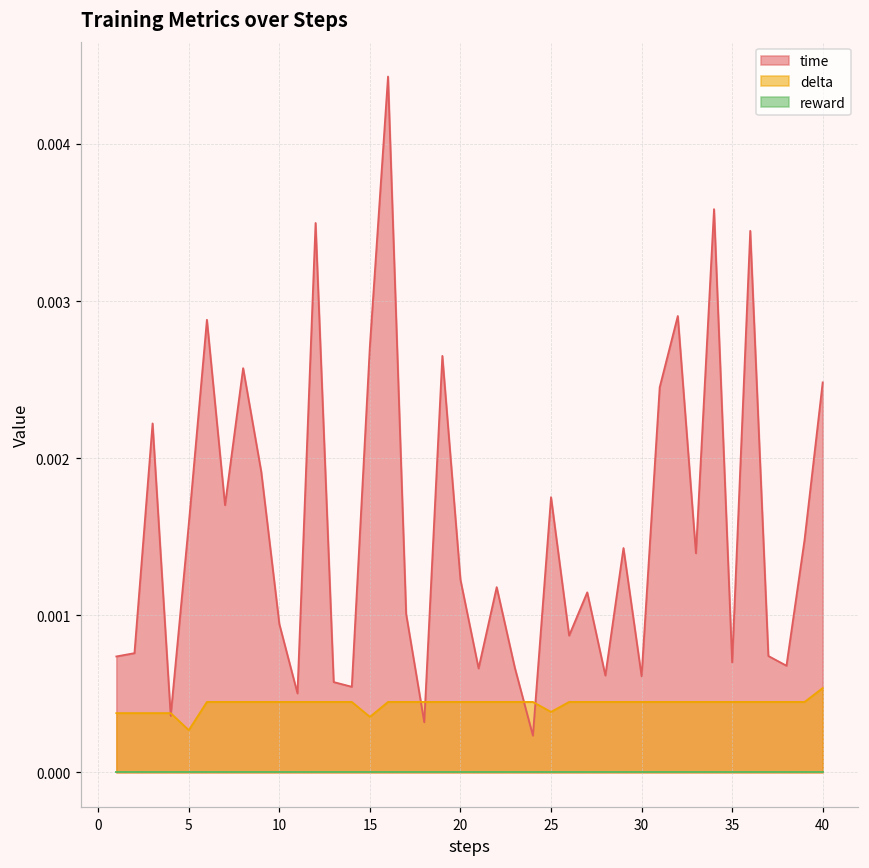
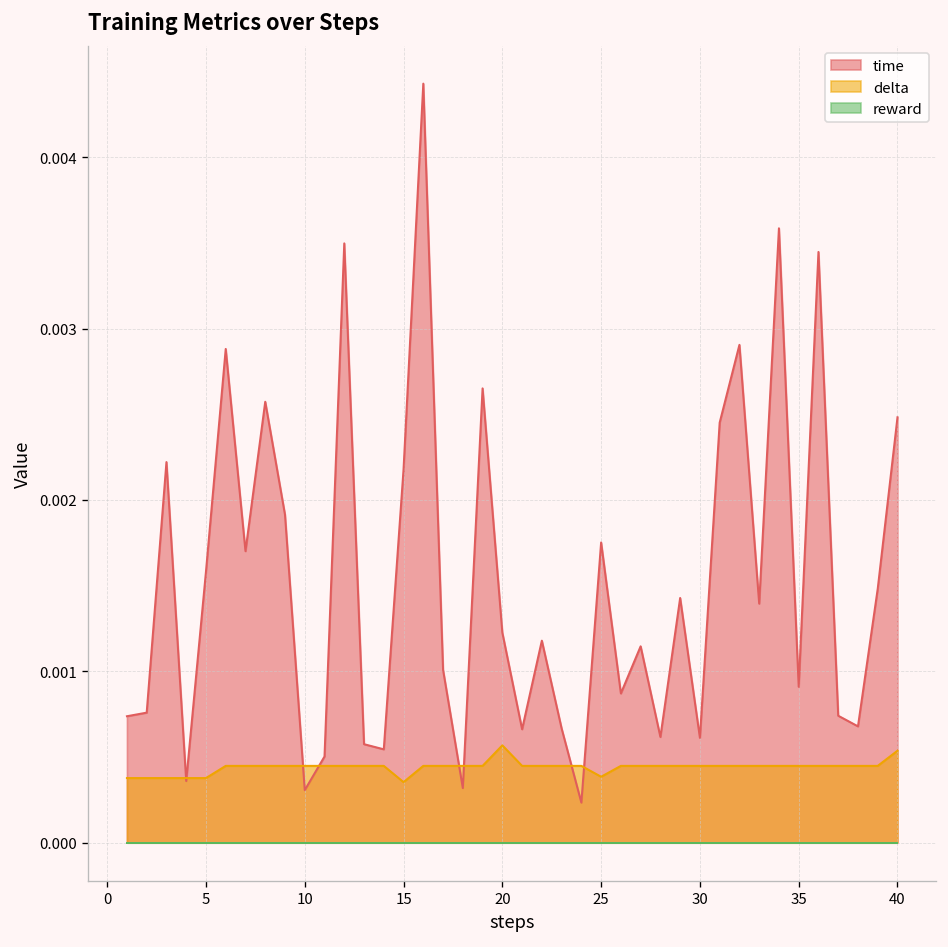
  {
    "time": {
      "5": 0.00158,
-     "10": 0.00094,
-     "15": 0.00272,
+     "10": 0.00031,
+     "15": 0.00218,
      "20": 0.00123,
      "25": 0.00175,
      "30": 0.00061,
-     "35": 0.00070,
+     "35": 0.00091,
      "40": 0.00248
    },
    "delta": {
-     "5": 0.00027,
+     "5": 0.00038,
      "10": 0.00045,
      "15": 0.00035,
-     "20": 0.00045,
+     "20": 0.00057,
      "25": 0.00038,
      "30": 0.00045,
      "35": 0.00045,
      "40": 0.00054
    },
    "reward": {
      "5": 0.00000,
      "10": 0.00000,
      "15": 0.00000,
      "20": 0.00000,
      "25": 0.00000,
      "30": 0.00000,
      "35": 0.00000,
      "40": 0.00000
    }
  }
